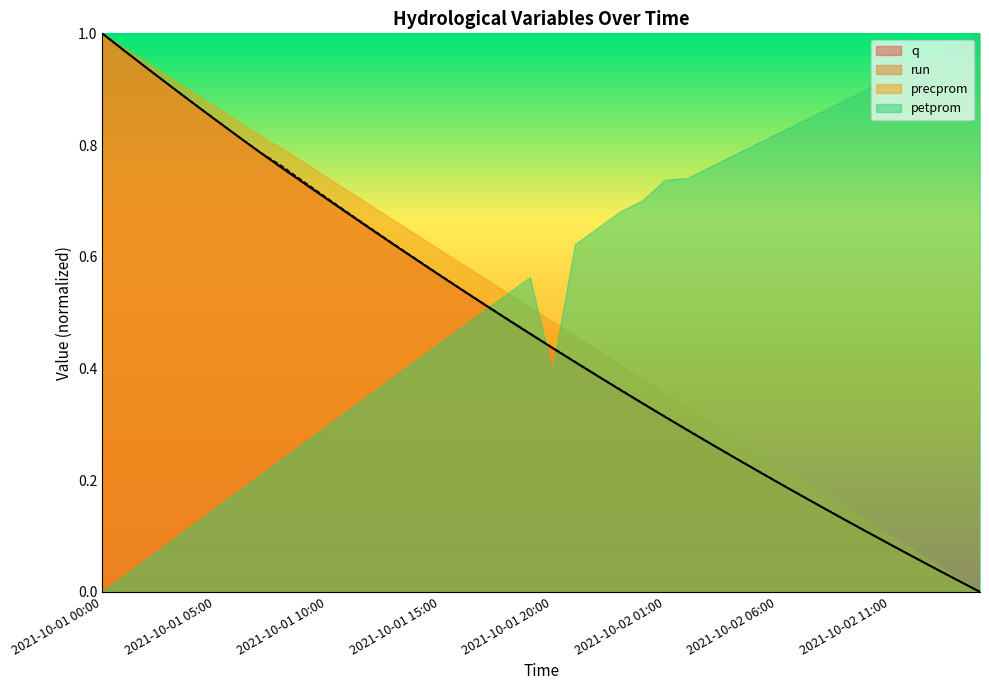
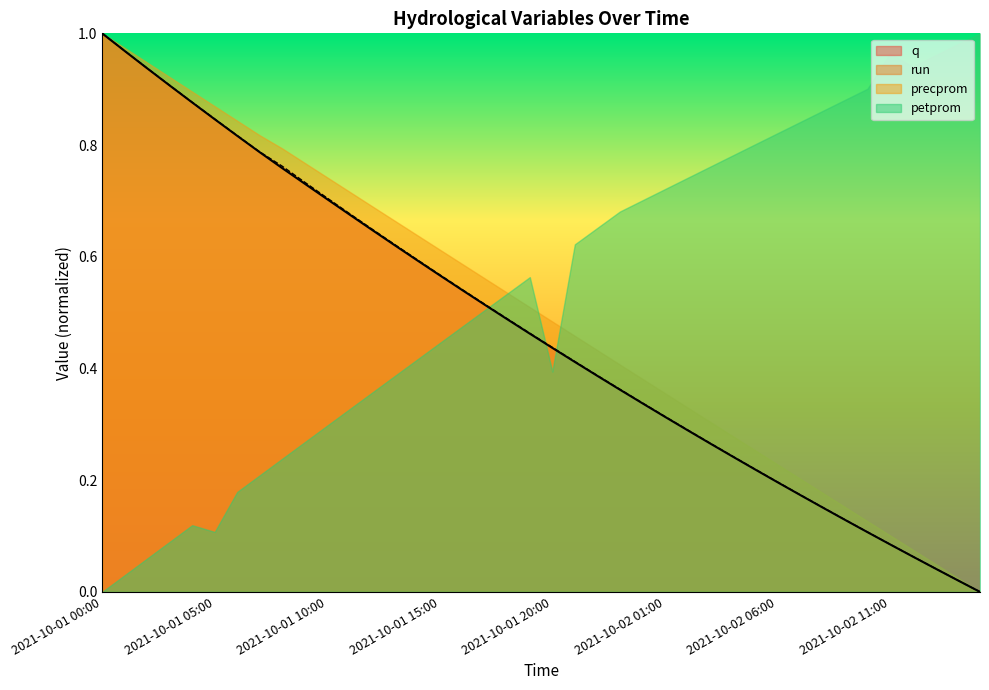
  {
    "petprom": {
      "2021-10-01 00:00": 0.00,
-     "2021-10-01 05:00": 0.15,
+     "2021-10-01 05:00": 0.11,
      "2021-10-01 10:00": 0.30,
      "2021-10-01 15:00": 0.45,
      "2021-10-01 20:00": 0.39,
-     "2021-10-02 01:00": 0.74,
+     "2021-10-02 01:00": 0.72,
      "2021-10-02 06:00": 0.82
    }
  }
